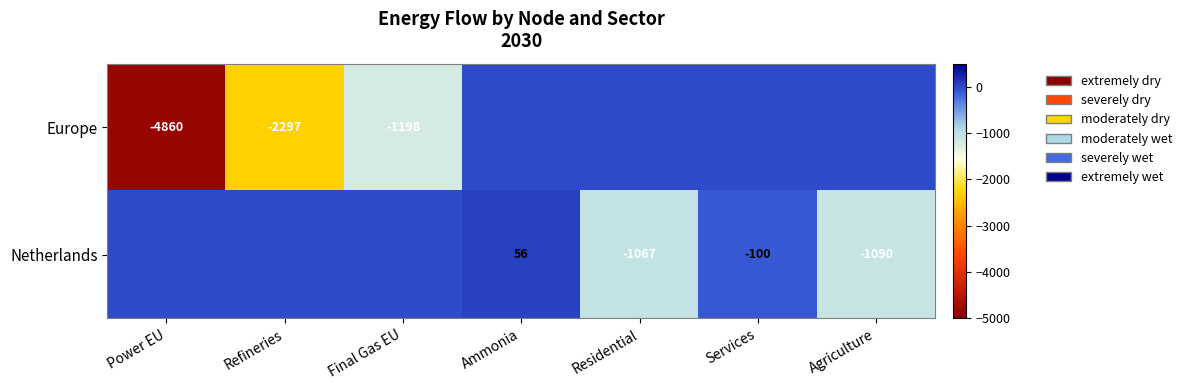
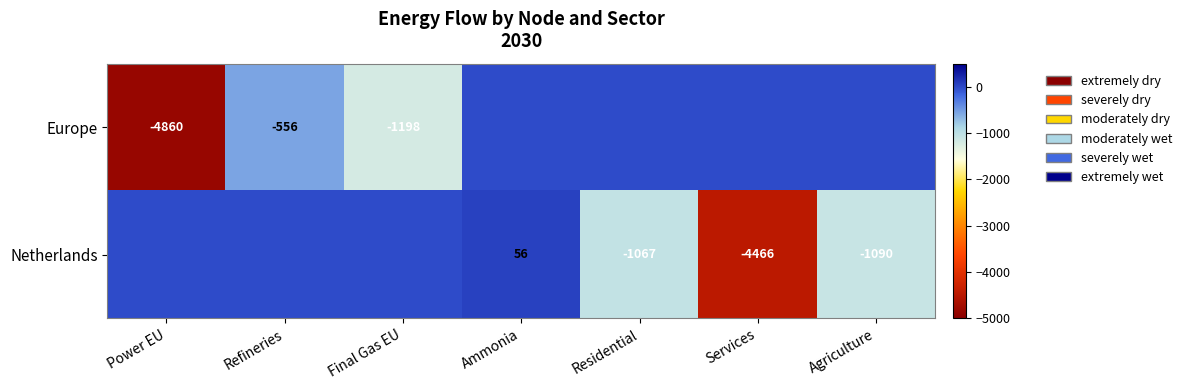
  {
    "Europe": {
      "Power EU": -4860,
-     "Refineries": -2297
+     "Refineries": -556
    },
    "Netherlands": {
      "Ammonia": 56,
      "Residential": -1067,
-     "Services": -100,
+     "Services": -4466,
      "Agriculture": -1090
    }
  }
